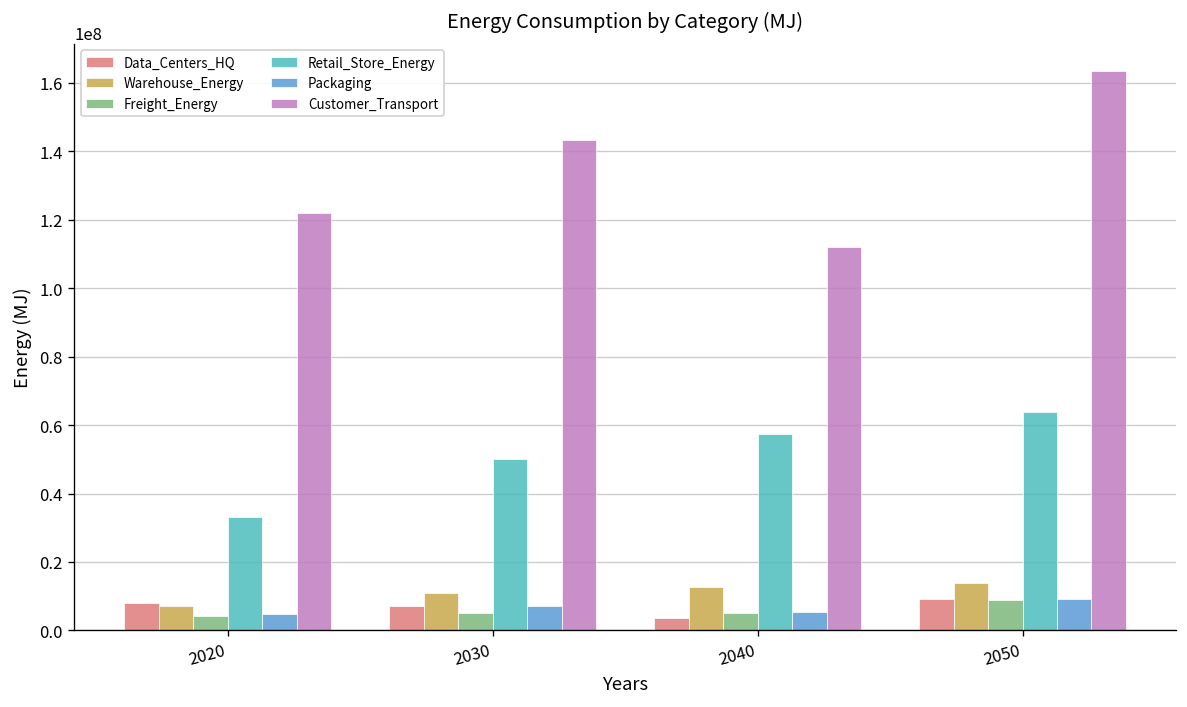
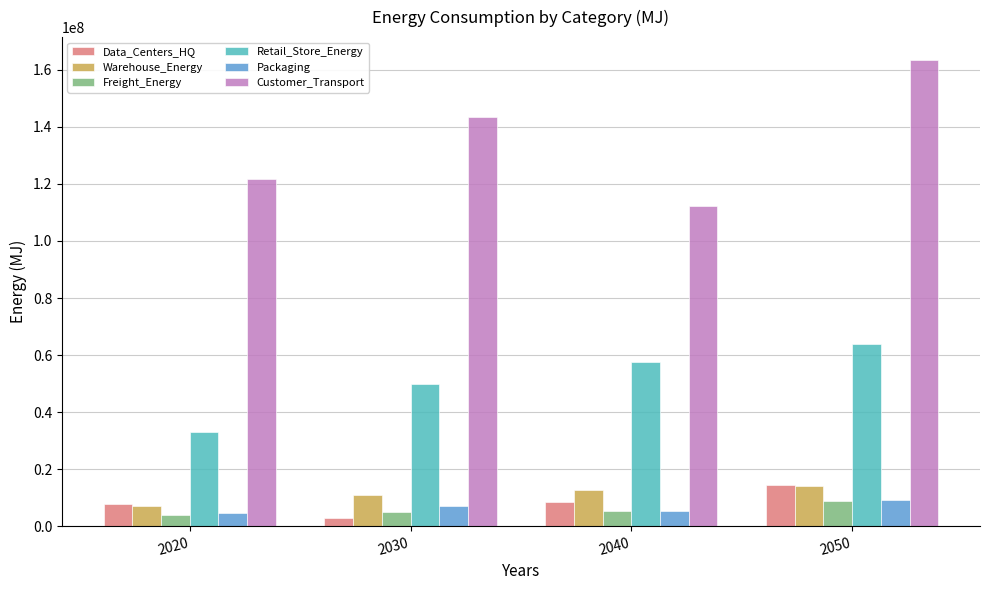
  {
    "Data_Centers_HQ": {
      "2020": 8000000,
-     "2030": 7000000,
-     "2040": 4000000,
-     "2050": 9000000
+     "2030": 3000000,
+     "2040": 8000000,
+     "2050": 14000000
    },
    "Warehouse_Energy": {
      "2020": 7000000,
      "2030": 11000000,
      "2040": 13000000,
      "2050": 14000000
    },
    "Freight_Energy": {
      "2020": 4000000,
      "2030": 5000000,
      "2040": 5000000,
      "2050": 9000000
    },
    "Customer_Transport": {
      "2020": 122000000,
      "2030": 143000000,
      "2040": 112000000,
      "2050": 163000000
    }
  }
